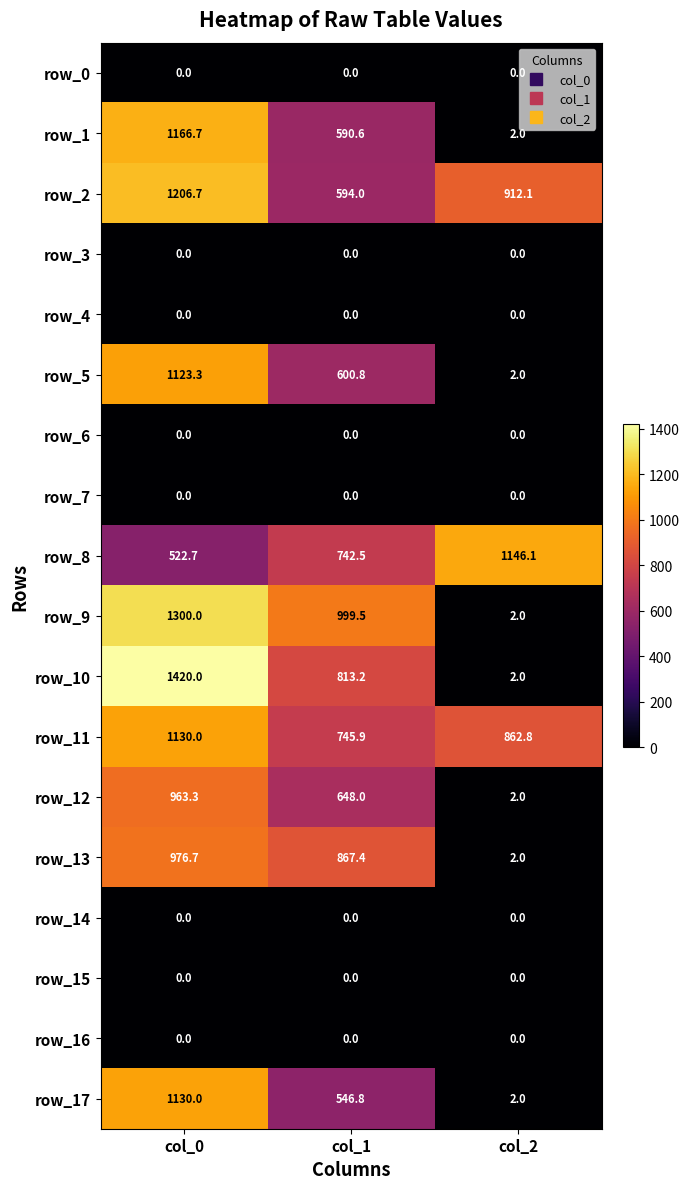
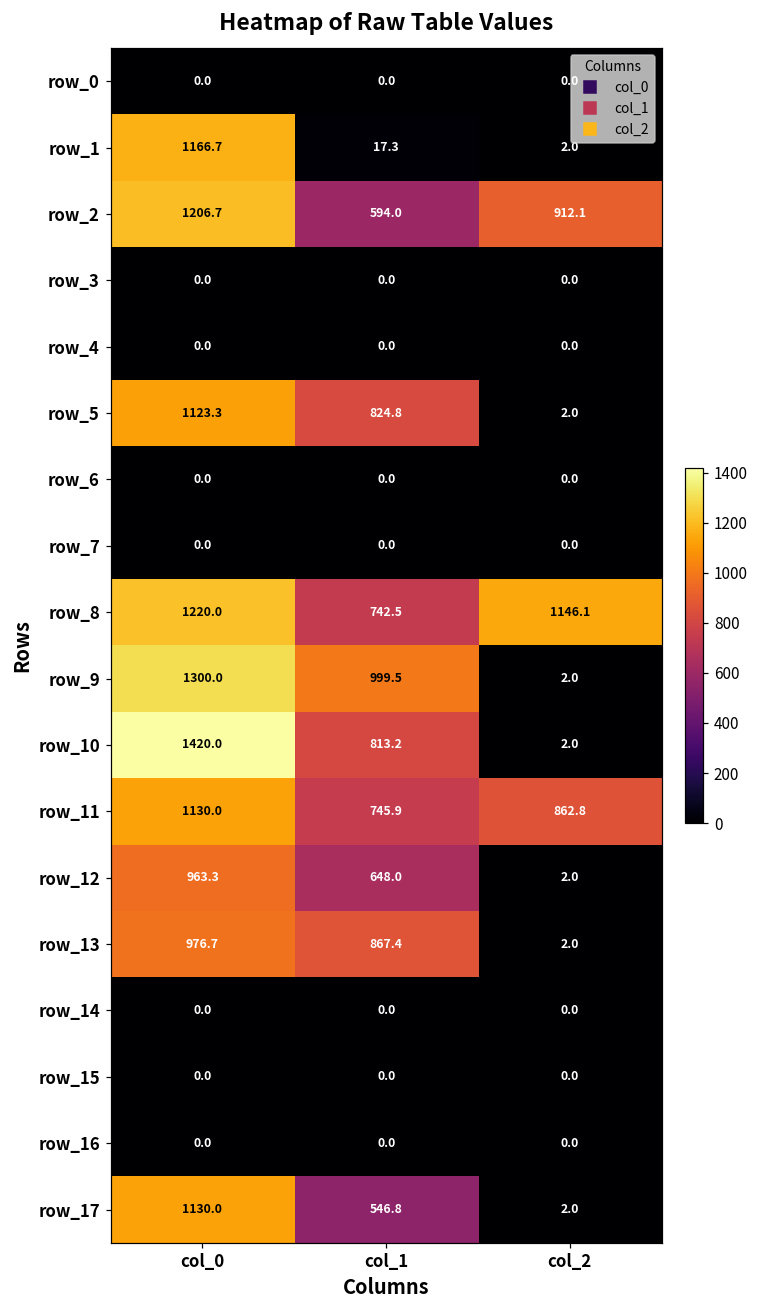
  {
    "row_0": {
      "col_0": 0.0,
      "col_1": 0.0
    },
    "row_1": {
      "col_0": 1166.7,
-     "col_1": 590.6
+     "col_1": 17.3
    },
    "row_2": {
      "col_0": 1206.7,
      "col_1": 594.0,
      "col_2": 912.1
    },
    "row_3": {
      "col_0": 0.0,
      "col_1": 0.0,
      "col_2": 0.0
    },
    "row_4": {
      "col_0": 0.0,
      "col_1": 0.0,
      "col_2": 0.0
    },
    "row_5": {
      "col_0": 1123.3,
-     "col_1": 600.8,
+     "col_1": 824.8,
      "col_2": 2.0
    },
    "row_6": {
      "col_0": 0.0,
      "col_1": 0.0,
      "col_2": 0.0
    },
    "row_7": {
      "col_0": 0.0,
      "col_1": 0.0,
      "col_2": 0.0
    },
    "row_8": {
-     "col_0": 522.7,
+     "col_0": 1220.0,
      "col_1": 742.5,
      "col_2": 1146.1
    },
    "row_9": {
      "col_0": 1300.0,
      "col_1": 999.5,
      "col_2": 2.0
    },
    "row_10": {
      "col_0": 1420.0,
      "col_1": 813.2,
      "col_2": 2.0
    },
    "row_11": {
      "col_0": 1130.0,
      "col_1": 745.9,
      "col_2": 862.8
    },
    "row_12": {
      "col_0": 963.3,
      "col_1": 648.0,
      "col_2": 2.0
    },
    "row_13": {
      "col_0": 976.7,
      "col_1": 867.4,
      "col_2": 2.0
    },
    "row_14": {
      "col_0": 0.0,
      "col_1": 0.0,
      "col_2": 0.0
    },
    "row_15": {
      "col_0": 0.0,
      "col_1": 0.0,
      "col_2": 0.0
    },
    "row_16": {
      "col_0": 0.0,
      "col_1": 0.0,
      "col_2": 0.0
    },
    "row_17": {
      "col_0": 1130.0,
      "col_1": 546.8,
      "col_2": 2.0
    }
  }
